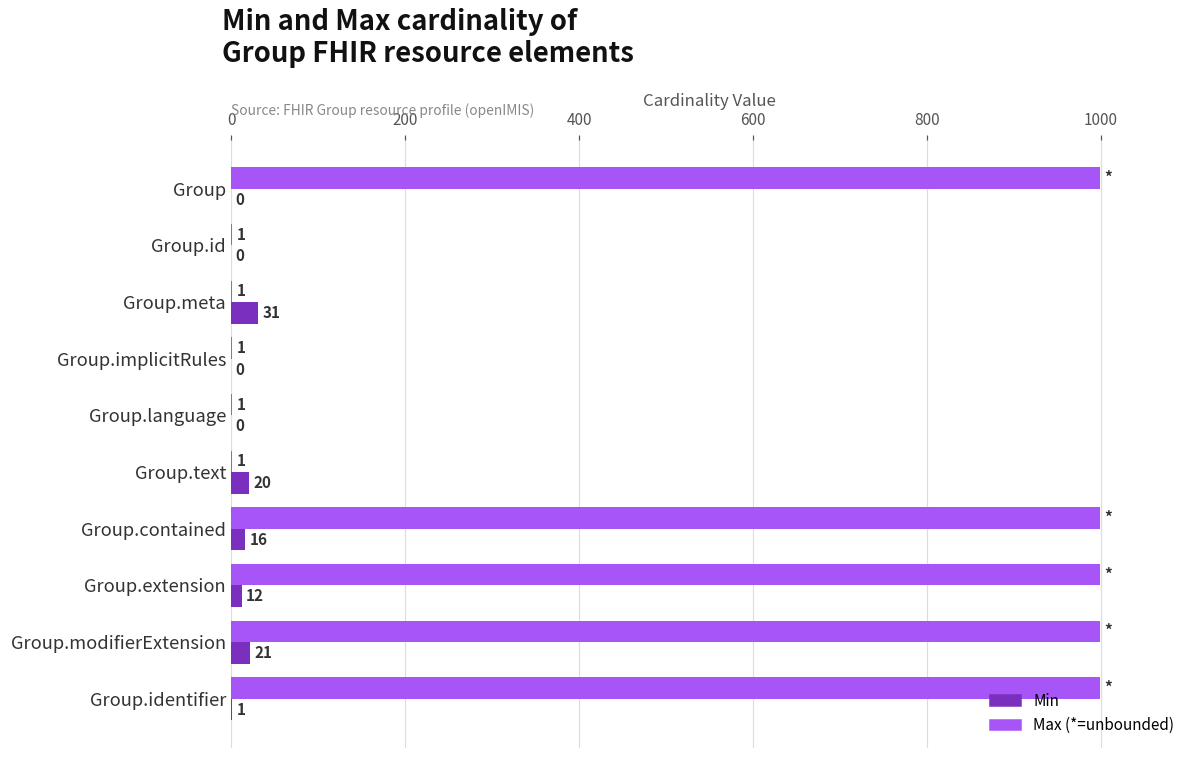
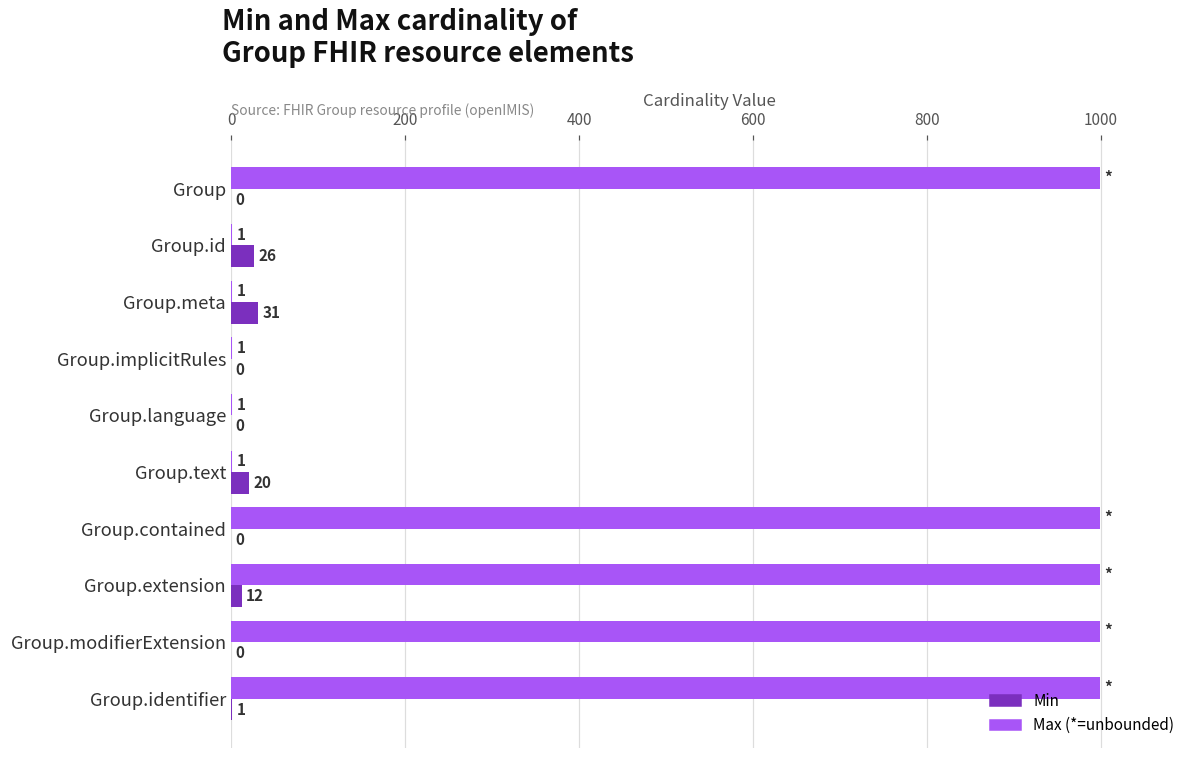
  {
    "Min": {
      "Group": 0,
-     "Group.id": 0,
+     "Group.id": 26,
      "Group.meta": 31,
      "Group.implicitRules": 0,
      "Group.language": 0,
      "Group.text": 20,
-     "Group.contained": 16,
+     "Group.contained": 0,
      "Group.extension": 12,
-     "Group.modifierExtension": 21,
+     "Group.modifierExtension": 0,
      "Group.identifier": 1
    }
  }
